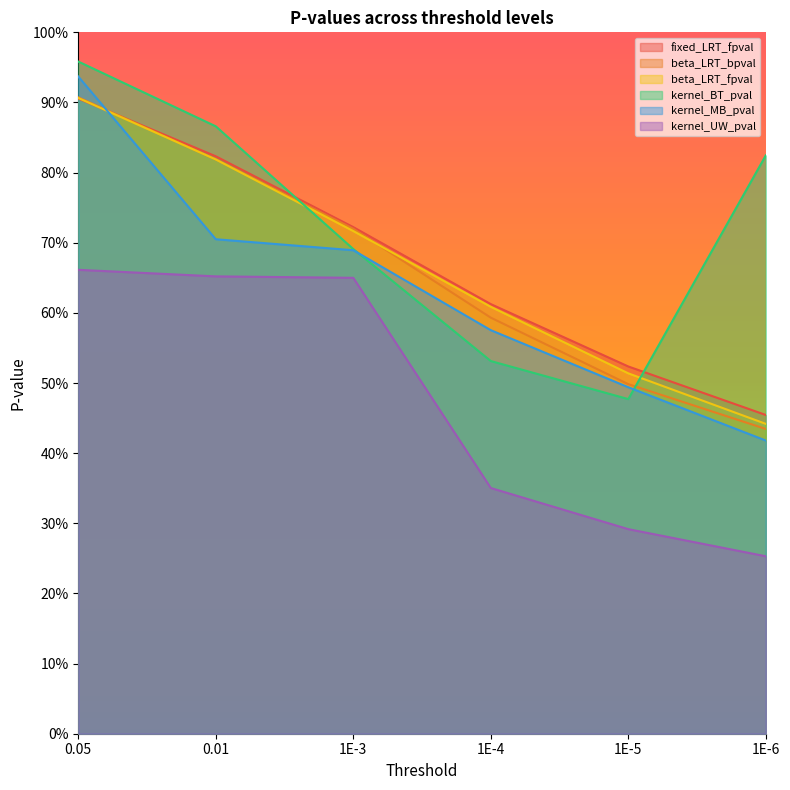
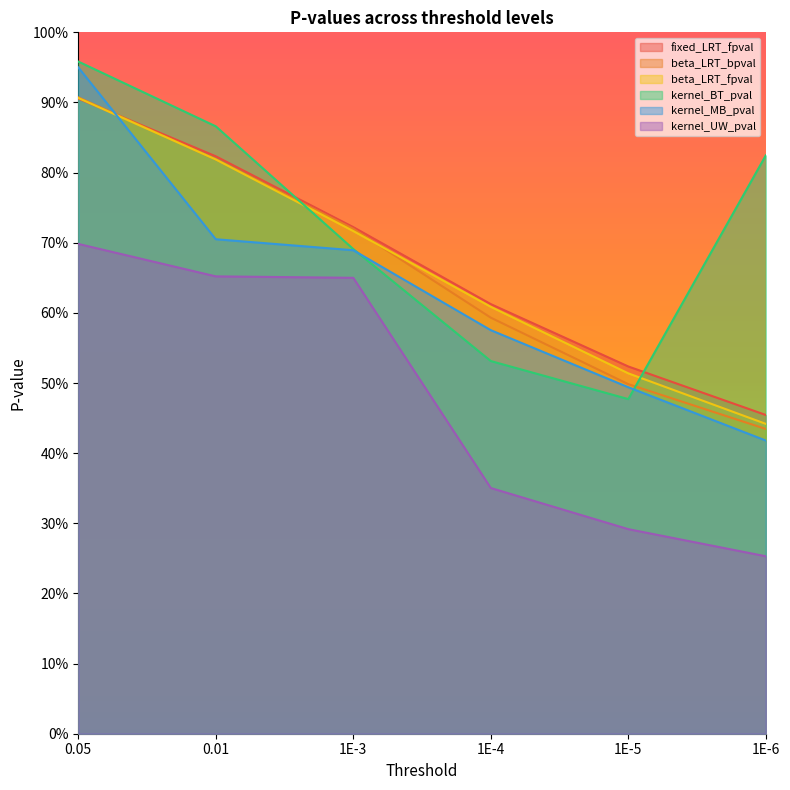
  {
    "kernel_BT_pval": {
      "0.05": "96%",
      "0.01": "87%",
      "1E-4": "53%",
      "1E-5": "48%",
      "1E-6": "82%"
    },
    "kernel_MB_pval": {
-     "0.05": "94%",
+     "0.05": "95%",
      "0.01": "71%",
      "1E-4": "58%",
      "1E-5": "49%",
      "1E-6": "42%"
    },
    "kernel_UW_pval": {
-     "0.05": "66%",
+     "0.05": "70%",
      "0.01": "65%",
      "1E-3": "65%",
      "1E-4": "35%",
      "1E-5": "29%",
      "1E-6": "25%"
    }
  }
